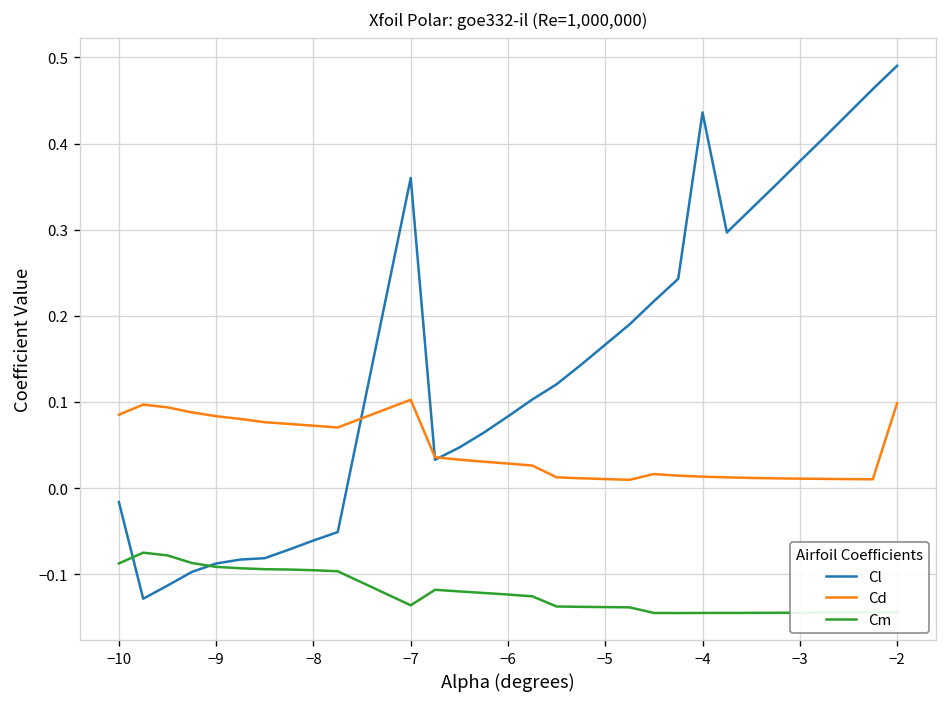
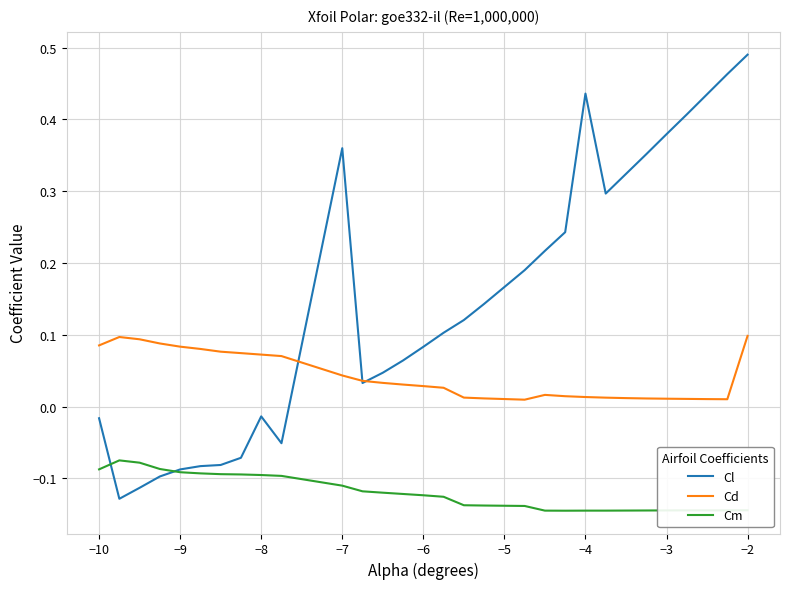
  {
    "Cl": {
      "−10": -0.02,
      "−9": -0.09,
-     "−8": -0.06,
+     "−8": -0.01,
      "−7": 0.36,
      "−6": 0.08,
      "−4": 0.44,
      "−3": 0.38,
      "−2": 0.49
    },
    "Cd": {
      "−10": 0.09,
      "−9": 0.08,
      "−8": 0.07,
-     "−7": 0.10,
+     "−7": 0.04,
      "−6": 0.03,
      "−4": 0.01,
      "−3": 0.01,
      "−2": 0.10
    },
    "Cm": {
      "−10": -0.09,
      "−9": -0.09,
      "−8": -0.10,
-     "−7": -0.14,
+     "−7": -0.11,
      "−6": -0.12,
      "−4": -0.14
    }
  }
